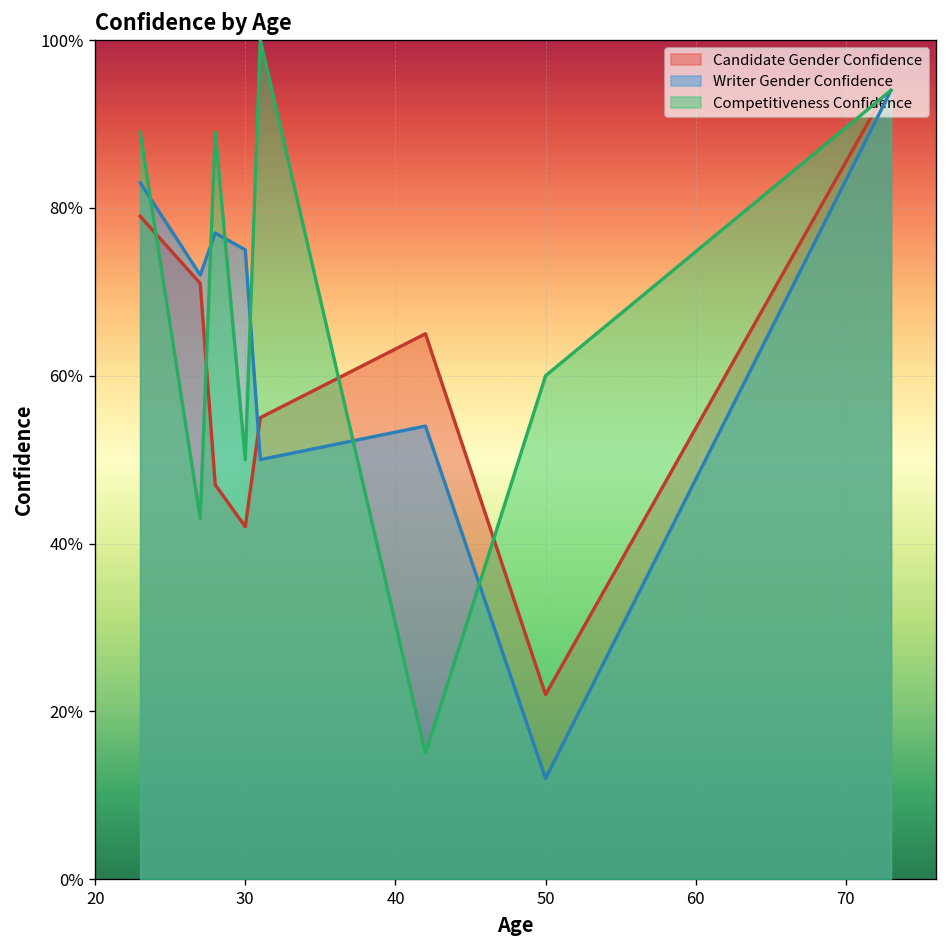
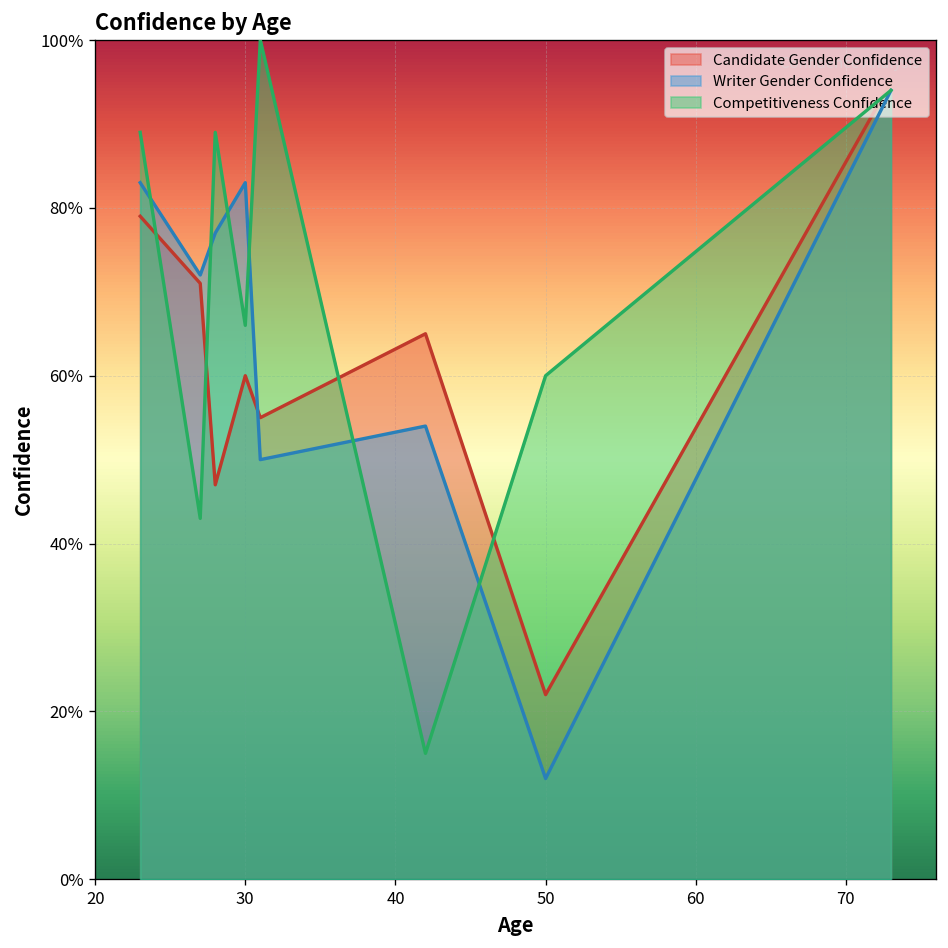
  {
    "Candidate Gender Confidence": {
-     "30": "42%",
+     "30": "60%",
      "50": "22%"
    },
    "Writer Gender Confidence": {
-     "30": "75%",
+     "30": "83%",
      "50": "12%"
    },
    "Competitiveness Confidence": {
-     "30": "50%",
+     "30": "66%",
      "50": "60%"
    }
  }
